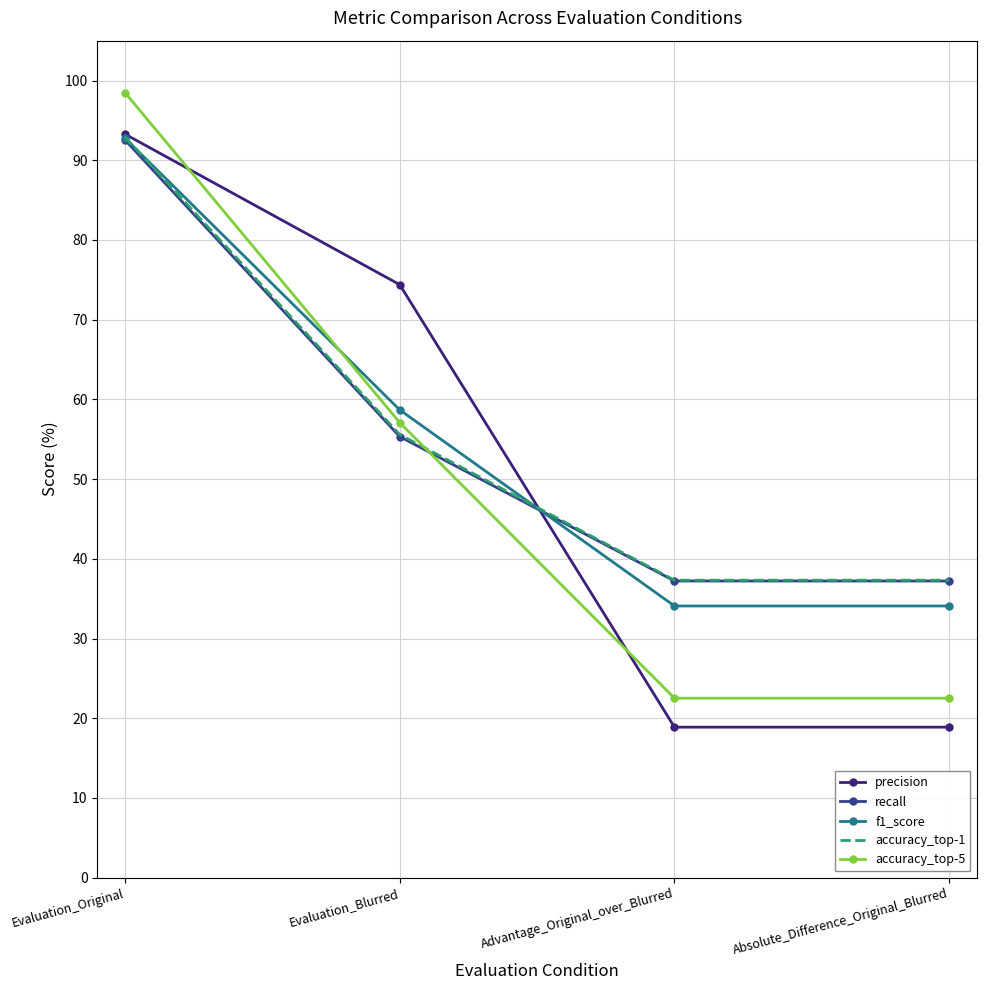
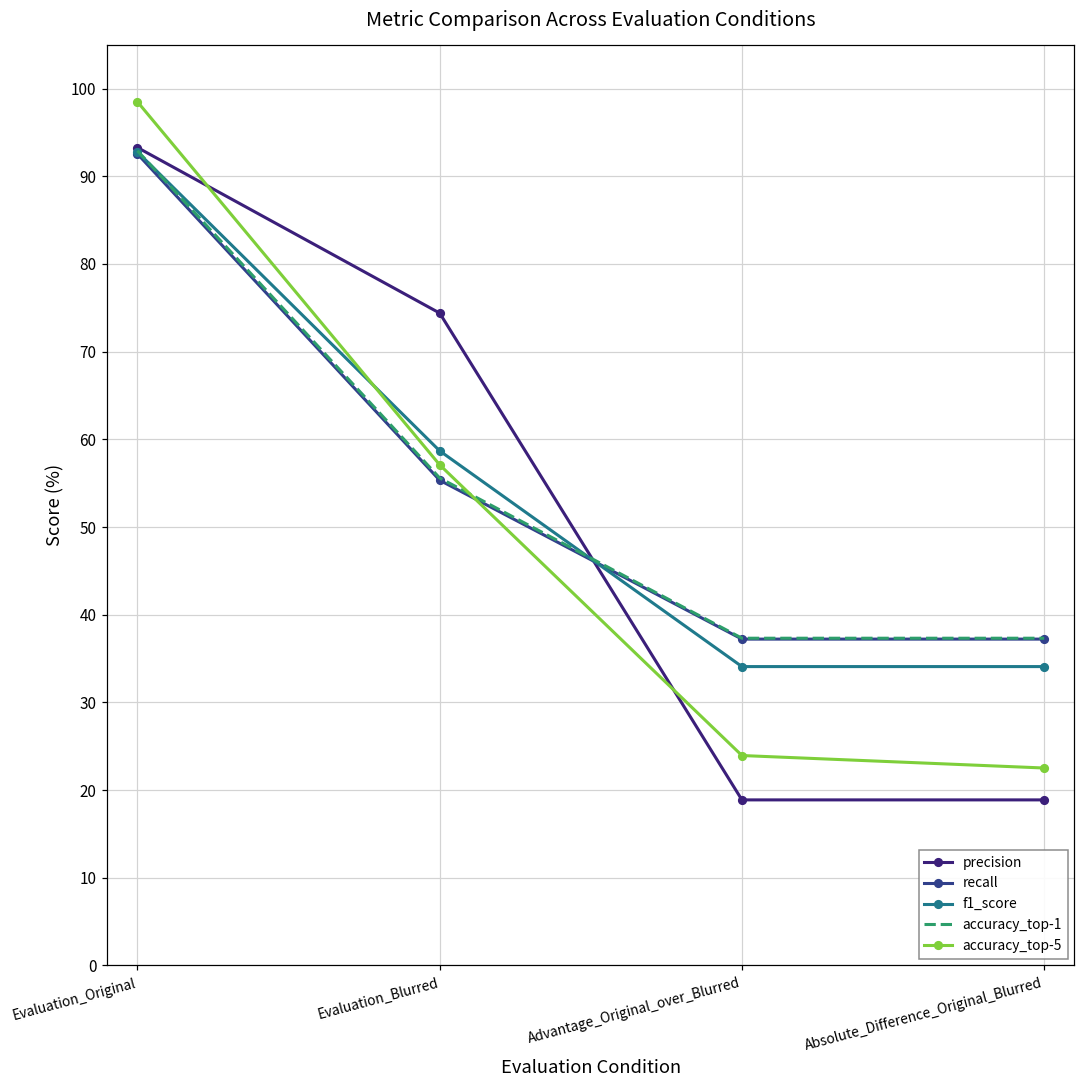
  {
    "accuracy_top-5": {
      "Evaluation_Original": 98,
      "Evaluation_Blurred": 57,
-     "Advantage_Original_over_Blurred": 23,
+     "Advantage_Original_over_Blurred": 24,
      "Absolute_Difference_Original_Blurred": 23
    }
  }
